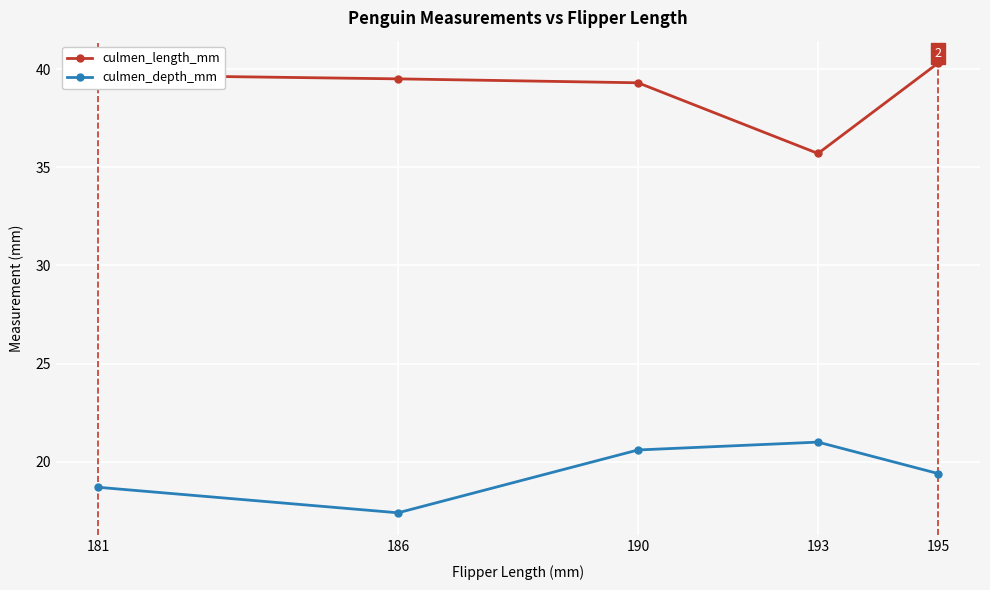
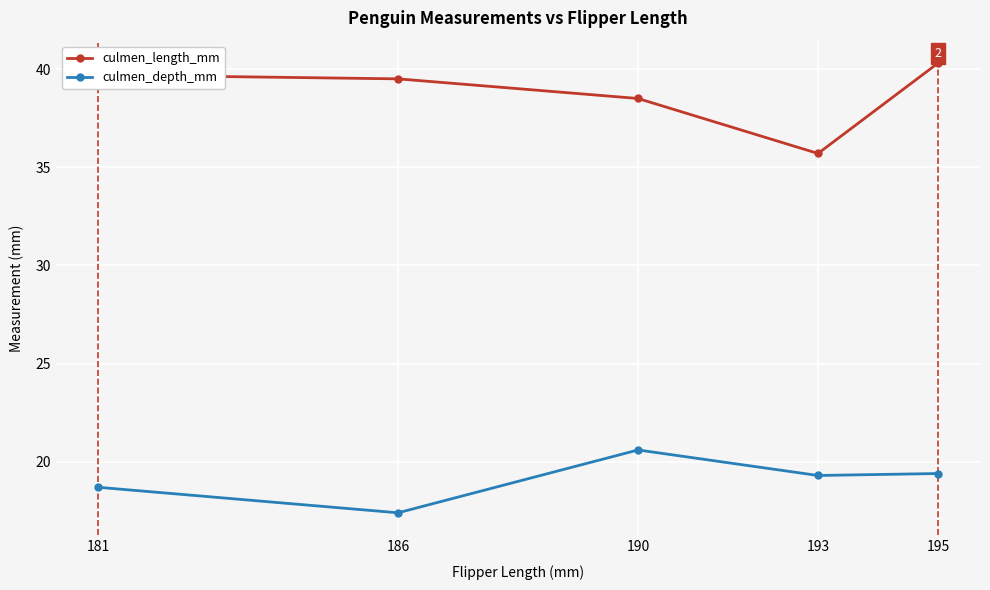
  {
    "culmen_length_mm": {
      "186": 39.5,
-     "190": 39.3,
+     "190": 38.5,
      "193": 35.7
    },
    "culmen_depth_mm": {
      "181": 18.7,
      "186": 17.4,
      "190": 20.6,
-     "193": 21.0,
+     "193": 19.3,
      "195": 19.4
    }
  }
